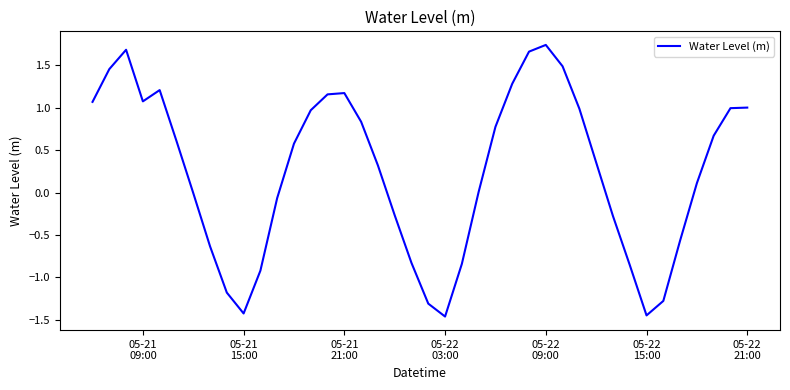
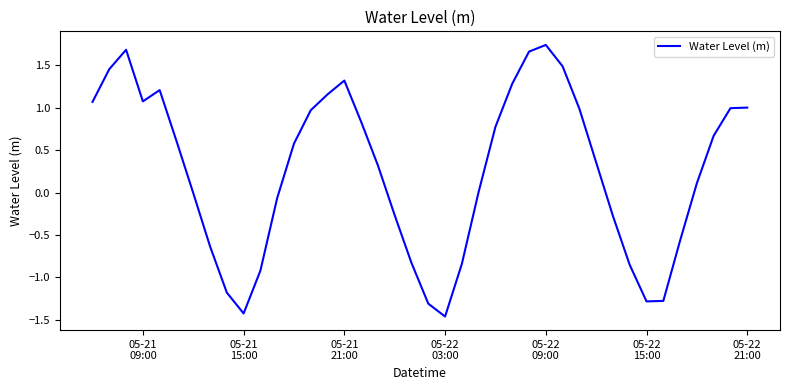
  {
    "05-21 09:00": 1.1,
    "05-21 15:00": -1.4,
-   "05-21 21:00": 1.2,
+   "05-21 21:00": 1.3,
    "05-22 03:00": -1.5,
    "05-22 09:00": 1.7,
-   "05-22 15:00": -1.4,
+   "05-22 15:00": -1.3,
    "05-22 21:00": 1.0
  }
